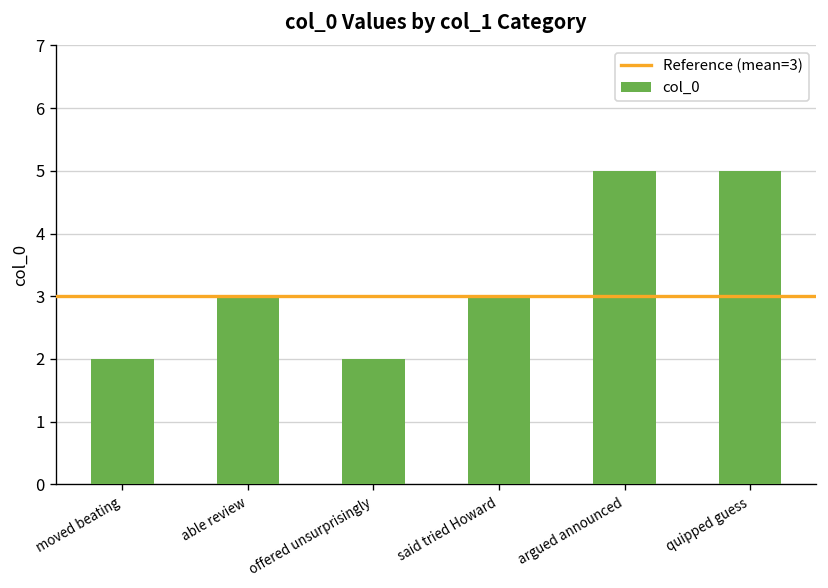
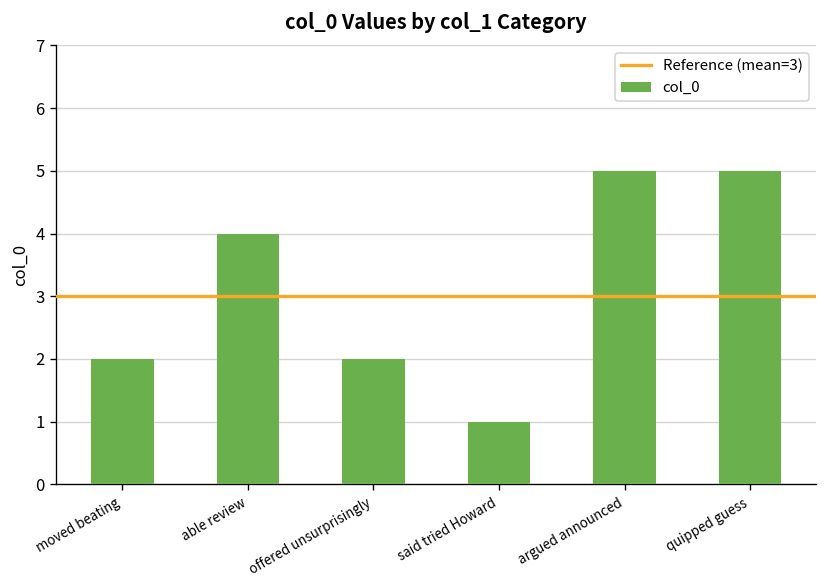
  {
    "moved beating": 2,
-   "able review": 3,
+   "able review": 4,
    "offered unsurprisingly": 2,
-   "said tried Howard": 3,
+   "said tried Howard": 1,
    "argued announced": 5,
    "quipped guess": 5
  }
